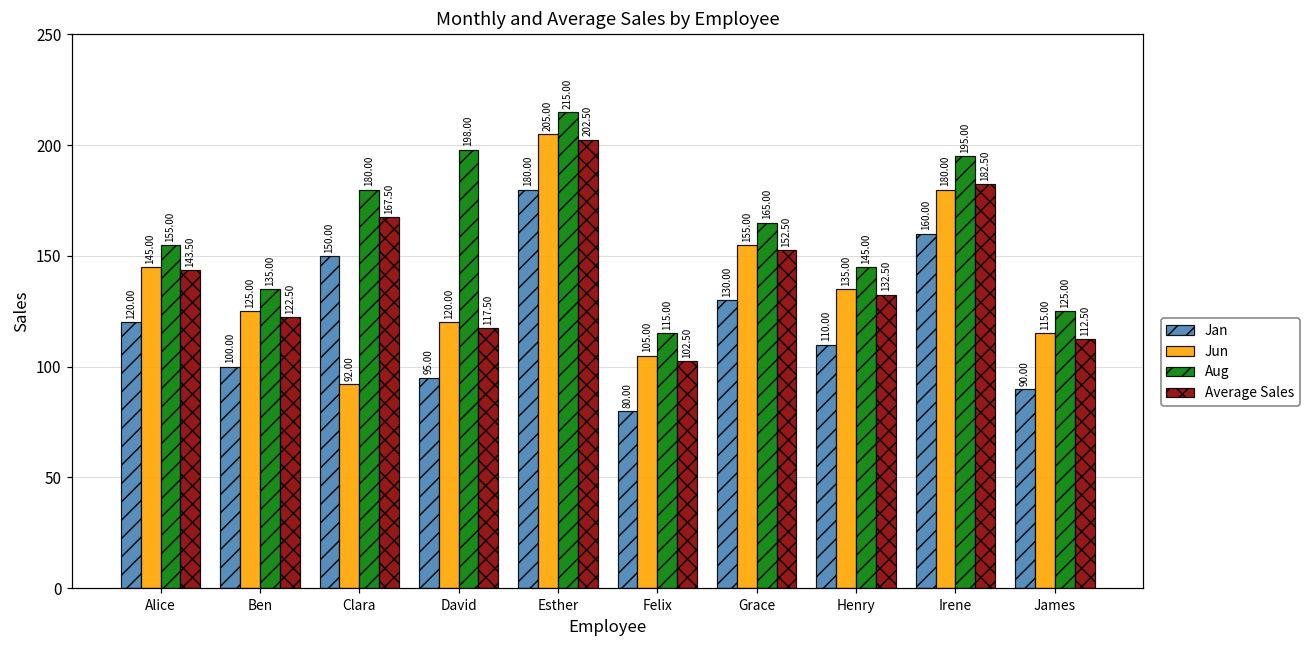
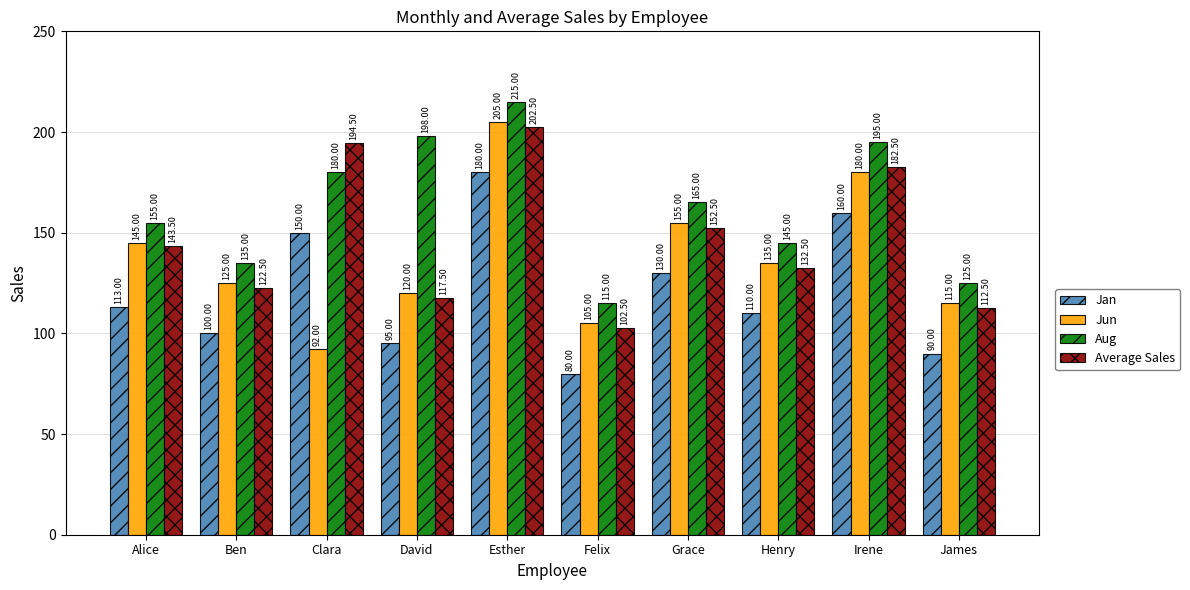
  {
    "Jan": {
-     "Alice": 120.00,
+     "Alice": 113.00,
      "Ben": 100.00,
      "Clara": 150.00,
      "David": 95.00,
      "Esther": 180.00,
      "Felix": 80.00,
      "Grace": 130.00,
      "Henry": 110.00,
      "Irene": 160.00,
      "James": 90.00
    },
    "Jun": {
      "Alice": 145.00,
      "Ben": 125.00,
      "Clara": 92.00,
      "David": 120.00,
      "Esther": 205.00,
      "Felix": 105.00,
      "Grace": 155.00,
      "Henry": 135.00,
      "Irene": 180.00,
      "James": 115.00
    },
    "Aug": {
      "Alice": 155.00,
      "Ben": 135.00,
      "Clara": 180.00,
      "David": 198.00,
      "Esther": 215.00,
      "Felix": 115.00,
      "Grace": 165.00,
      "Henry": 145.00,
      "Irene": 195.00,
      "James": 125.00
    },
    "Average Sales": {
      "Alice": 143.50,
      "Ben": 122.50,
-     "Clara": 167.50,
+     "Clara": 194.50,
      "David": 117.50,
      "Esther": 202.50,
      "Felix": 102.50,
      "Grace": 152.50,
      "Henry": 132.50,
      "Irene": 182.50,
      "James": 112.50
    }
  }
